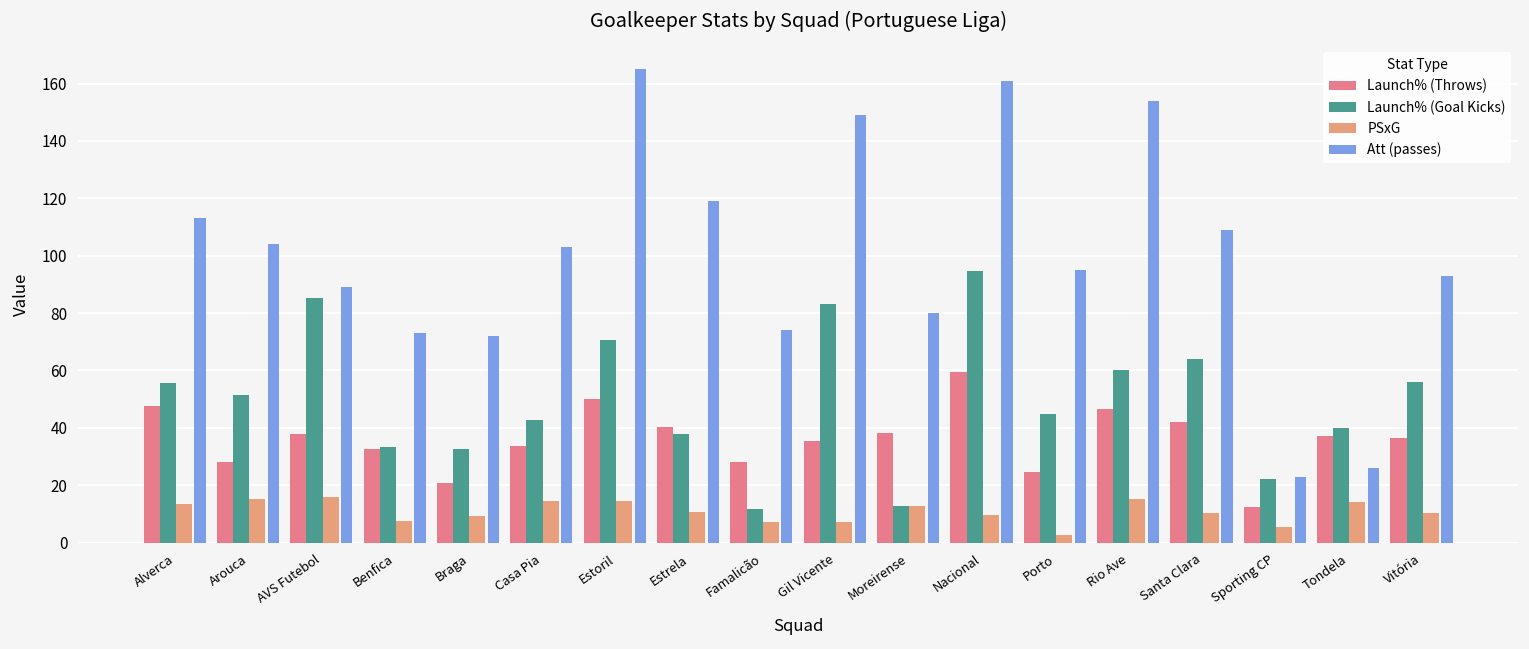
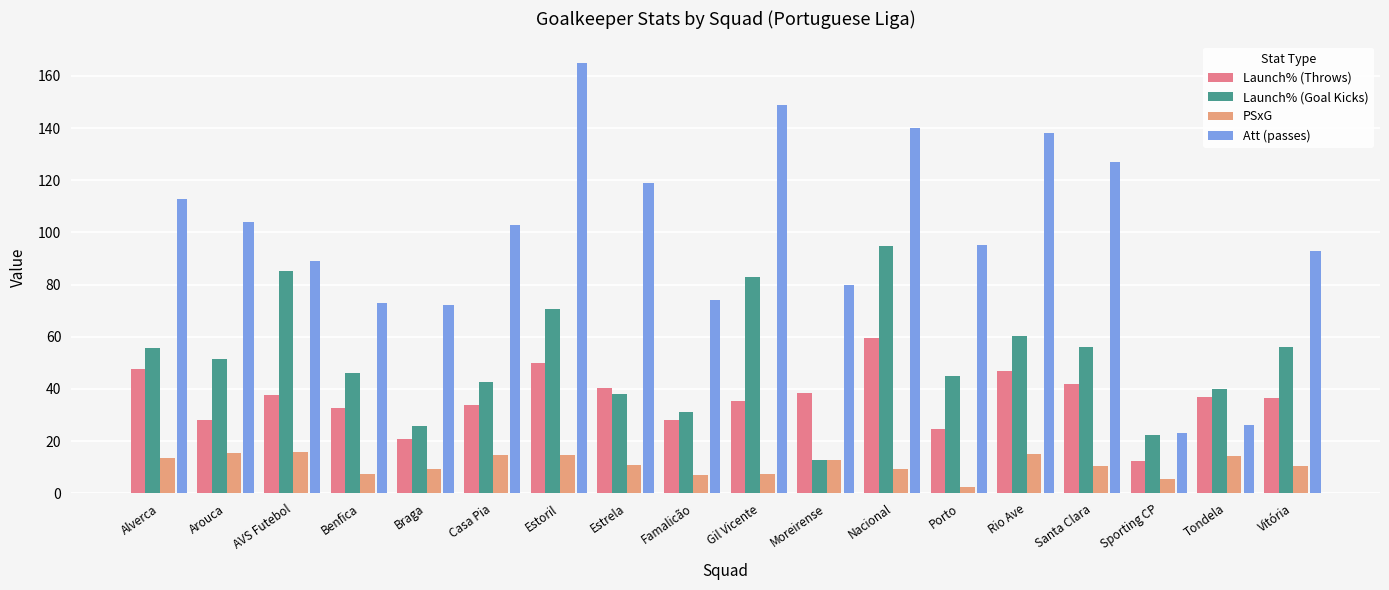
  {
    "Launch% (Goal Kicks)": {
      "Alverca": 56,
      "Arouca": 51,
      "AVS Futebol": 85,
-     "Benfica": 34,
-     "Braga": 33,
+     "Benfica": 46,
+     "Braga": 26,
      "Casa Pia": 43,
      "Estoril": 71,
      "Estrela": 38,
-     "Famalicão": 12,
+     "Famalicão": 31,
      "Gil Vicente": 83,
      "Moreirense": 13,
      "Nacional": 95,
      "Porto": 45,
      "Rio Ave": 60,
-     "Santa Clara": 64,
+     "Santa Clara": 56,
      "Sporting CP": 22,
      "Tondela": 40,
      "Vitória": 56
    },
    "Att (passes)": {
      "Alverca": 113,
      "Arouca": 104,
      "AVS Futebol": 89,
      "Benfica": 73,
      "Braga": 72,
      "Casa Pia": 103,
      "Estoril": 165,
      "Estrela": 119,
      "Famalicão": 74,
      "Gil Vicente": 149,
      "Moreirense": 80,
-     "Nacional": 161,
+     "Nacional": 140,
      "Porto": 95,
-     "Rio Ave": 154,
-     "Santa Clara": 109,
+     "Rio Ave": 138,
+     "Santa Clara": 127,
      "Sporting CP": 23,
      "Tondela": 26,
      "Vitória": 93
    }
  }
